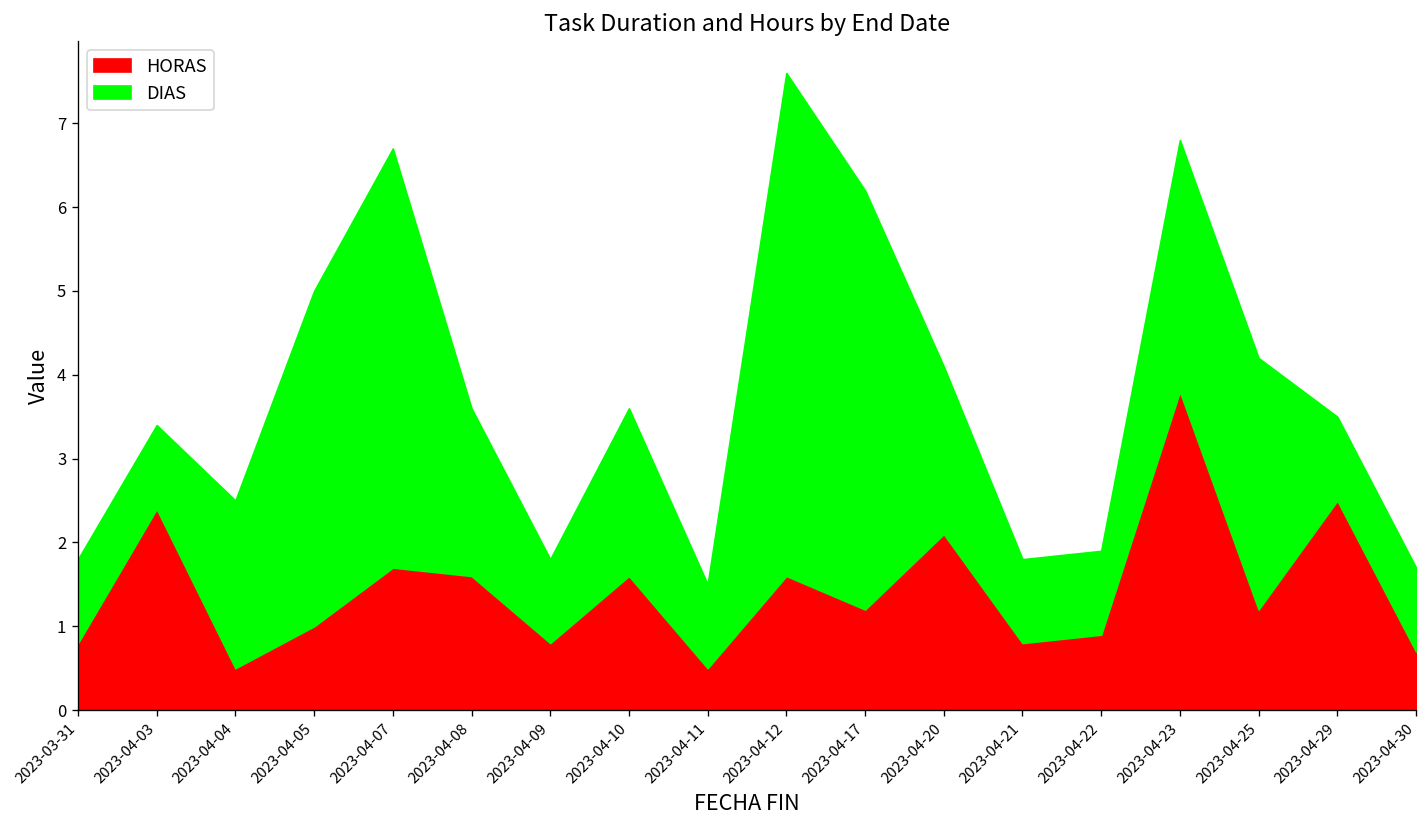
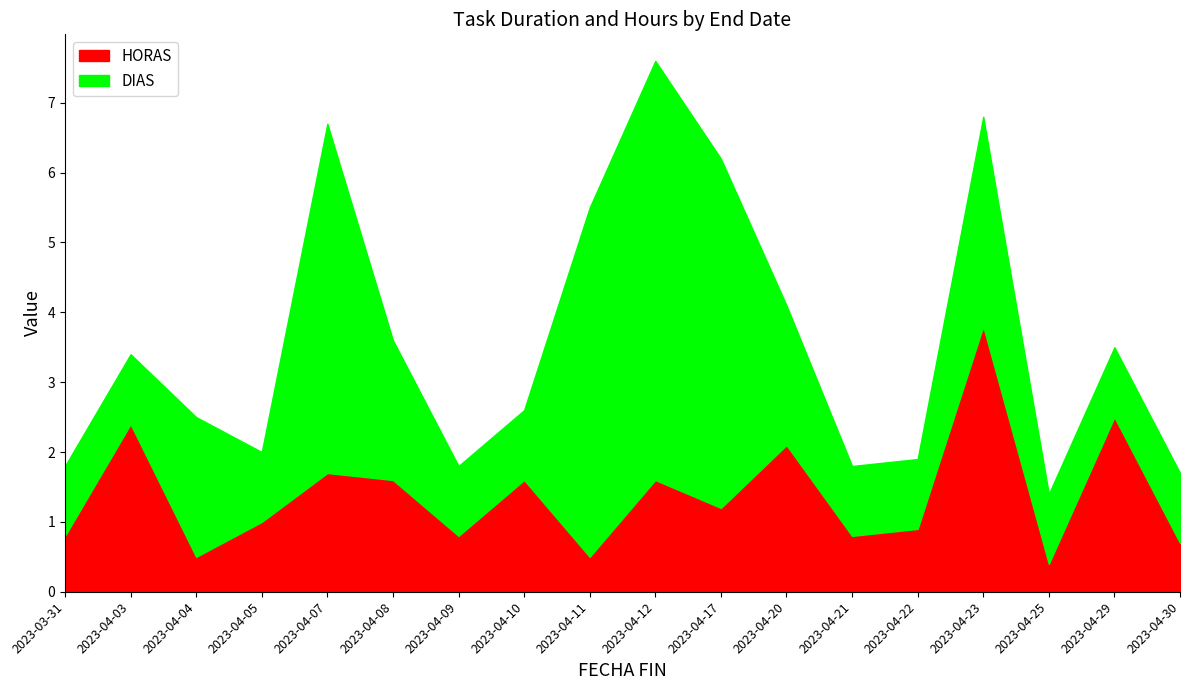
  {
    "HORAS": {
-     "2023-04-25": 1.2
+     "2023-04-25": 0.4
    },
    "DIAS": {
      "2023-03-31": 1,
      "2023-04-03": 1,
      "2023-04-04": 2,
-     "2023-04-05": 4,
+     "2023-04-05": 1,
      "2023-04-07": 5,
      "2023-04-08": 2,
      "2023-04-09": 1,
-     "2023-04-10": 2,
-     "2023-04-11": 1,
+     "2023-04-10": 1,
+     "2023-04-11": 5,
      "2023-04-12": 6,
      "2023-04-17": 5,
      "2023-04-20": 2,
      "2023-04-21": 1,
      "2023-04-22": 1,
      "2023-04-23": 3,
-     "2023-04-25": 3,
+     "2023-04-25": 1,
      "2023-04-29": 1,
      "2023-04-30": 1
    }
  }
